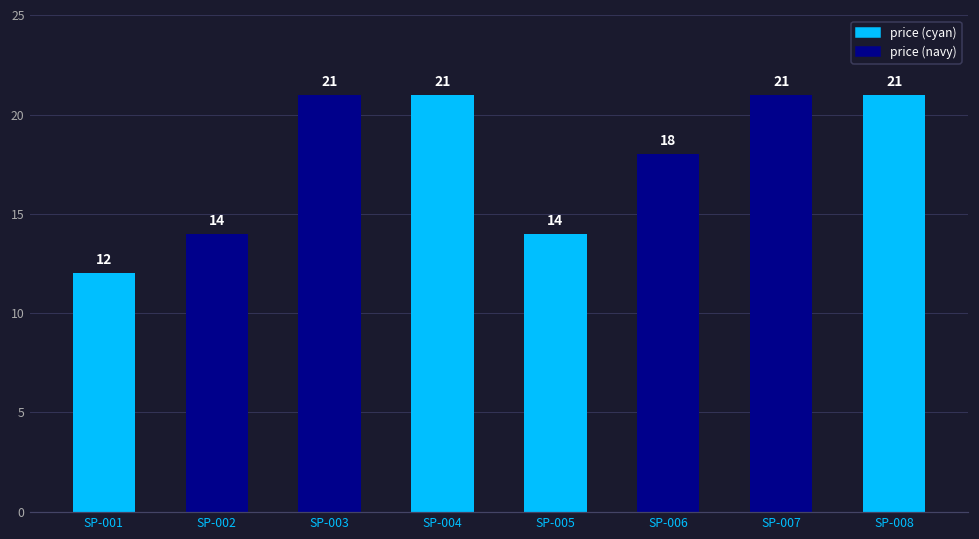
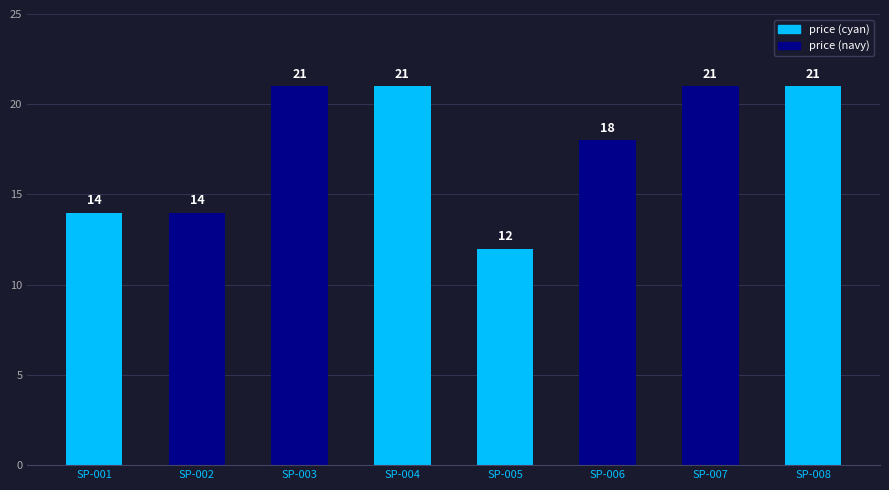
  {
-   "SP-001": 12,
+   "SP-001": 14,
    "SP-002": 14,
    "SP-003": 21,
    "SP-004": 21,
-   "SP-005": 14,
+   "SP-005": 12,
    "SP-006": 18,
    "SP-007": 21,
    "SP-008": 21
  }
